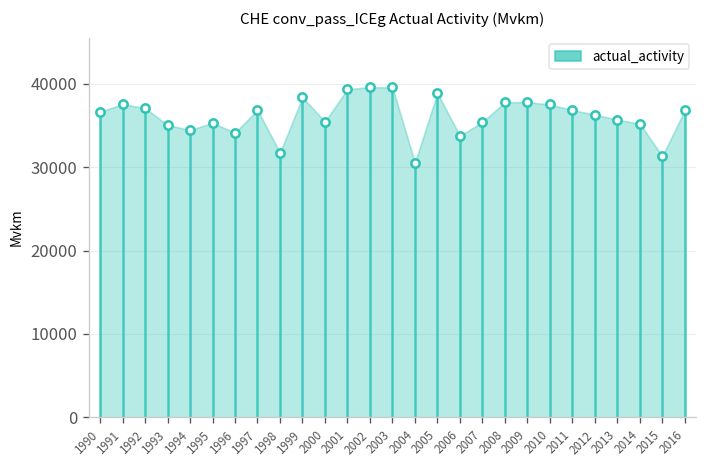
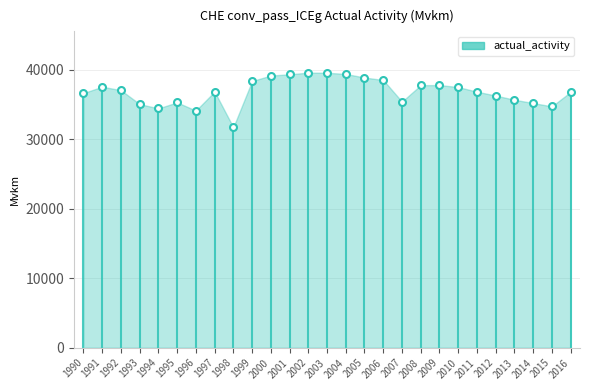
  {
    "1990": 37000,
    "1991": 38000,
    "1992": 37000,
    "1993": 35000,
    "1994": 34000,
    "1995": 35000,
    "1996": 34000,
    "1997": 37000,
    "1998": 32000,
    "1999": 38000,
-   "2000": 35000,
+   "2000": 39000,
    "2001": 39000,
    "2002": 40000,
    "2003": 40000,
-   "2004": 31000,
+   "2004": 39000,
    "2005": 39000,
-   "2006": 34000,
+   "2006": 39000,
    "2007": 35000,
    "2008": 38000,
    "2009": 38000,
    "2010": 38000,
    "2011": 37000,
    "2012": 36000,
    "2013": 36000,
    "2014": 35000,
-   "2015": 31000,
+   "2015": 35000,
    "2016": 37000
  }
